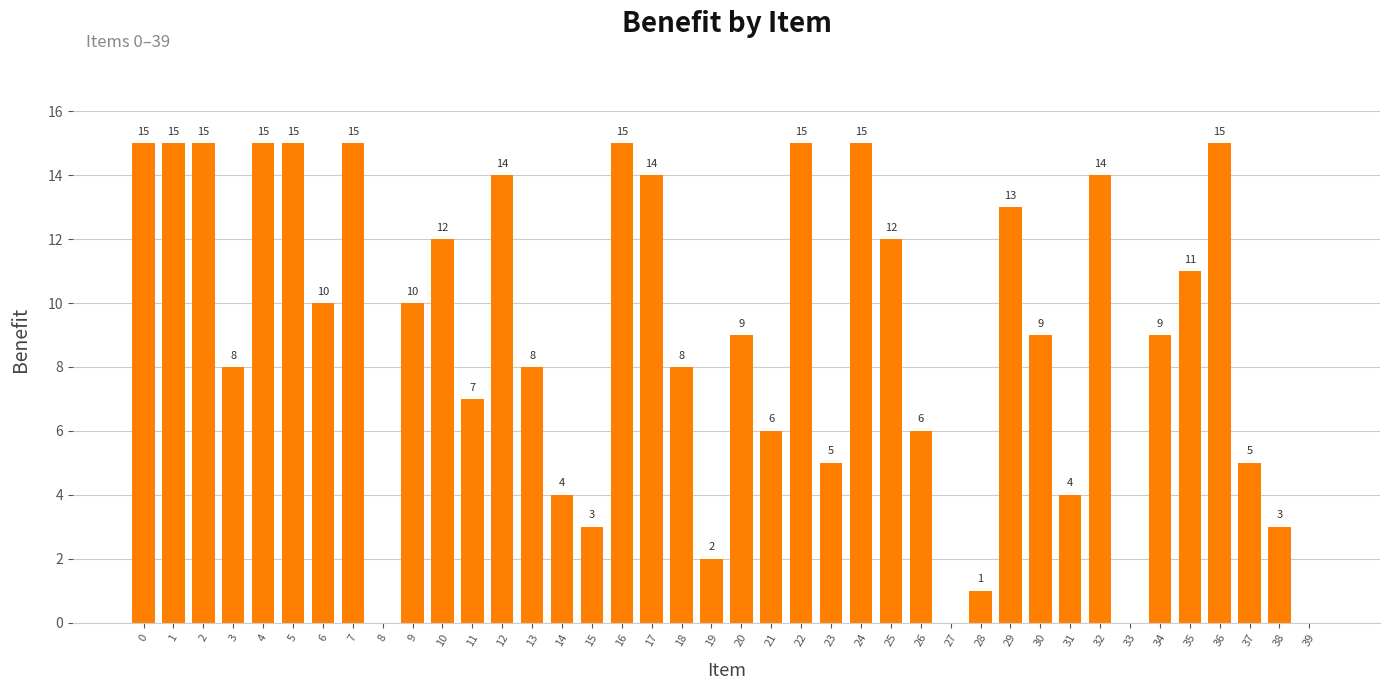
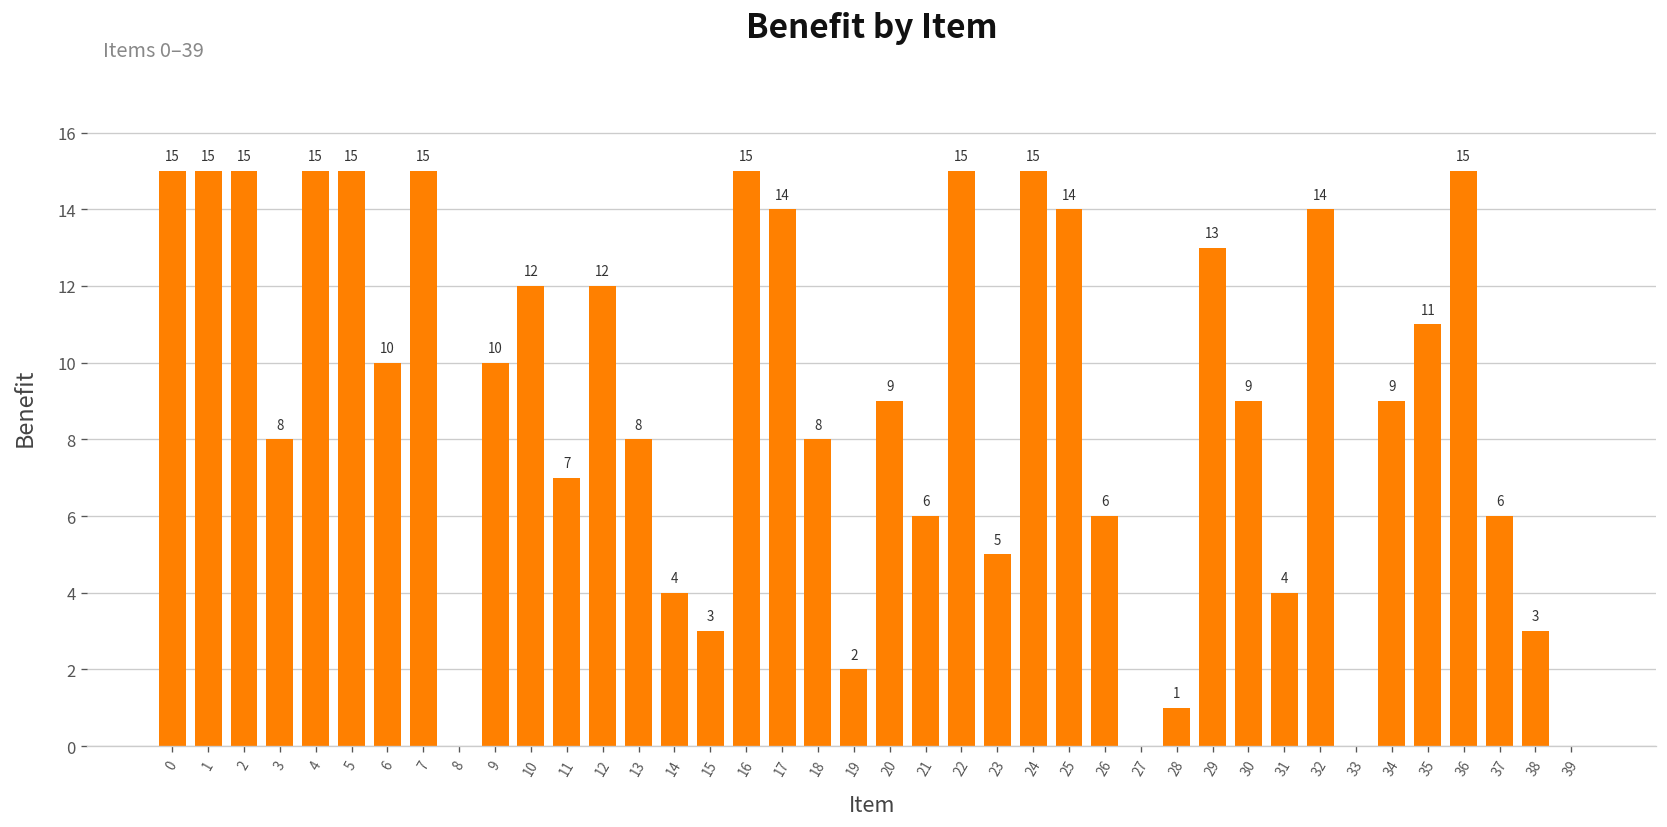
  {
    "0": 15,
    "1": 15,
    "2": 15,
    "3": 8,
    "4": 15,
    "5": 15,
    "6": 10,
    "7": 15,
    "9": 10,
    "10": 12,
    "11": 7,
-   "12": 14,
+   "12": 12,
    "13": 8,
    "14": 4,
    "15": 3,
    "16": 15,
    "17": 14,
    "18": 8,
    "19": 2,
    "20": 9,
    "21": 6,
    "22": 15,
    "23": 5,
    "24": 15,
-   "25": 12,
+   "25": 14,
    "26": 6,
    "28": 1,
    "29": 13,
    "30": 9,
    "31": 4,
    "32": 14,
    "34": 9,
    "35": 11,
    "36": 15,
-   "37": 5,
+   "37": 6,
    "38": 3
  }
